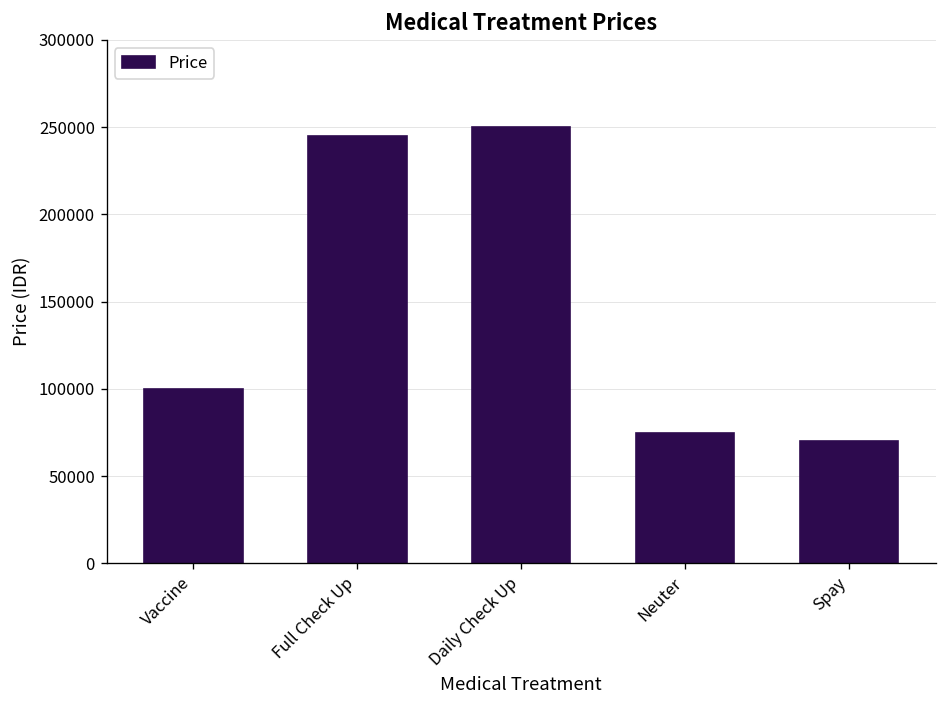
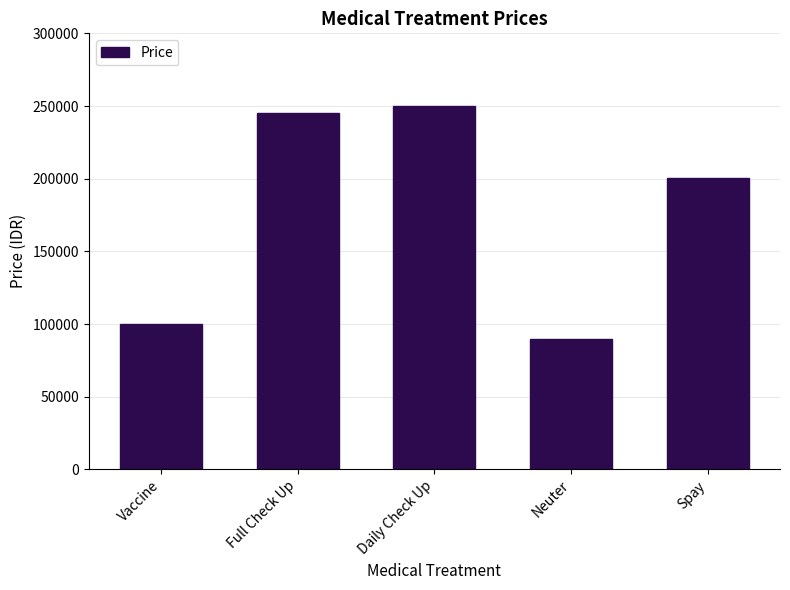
  {
    "Vaccine": 100000,
    "Full Check Up": 245000,
    "Daily Check Up": 250000,
-   "Neuter": 74000,
-   "Spay": 70000
+   "Neuter": 90000,
+   "Spay": 200000
  }
